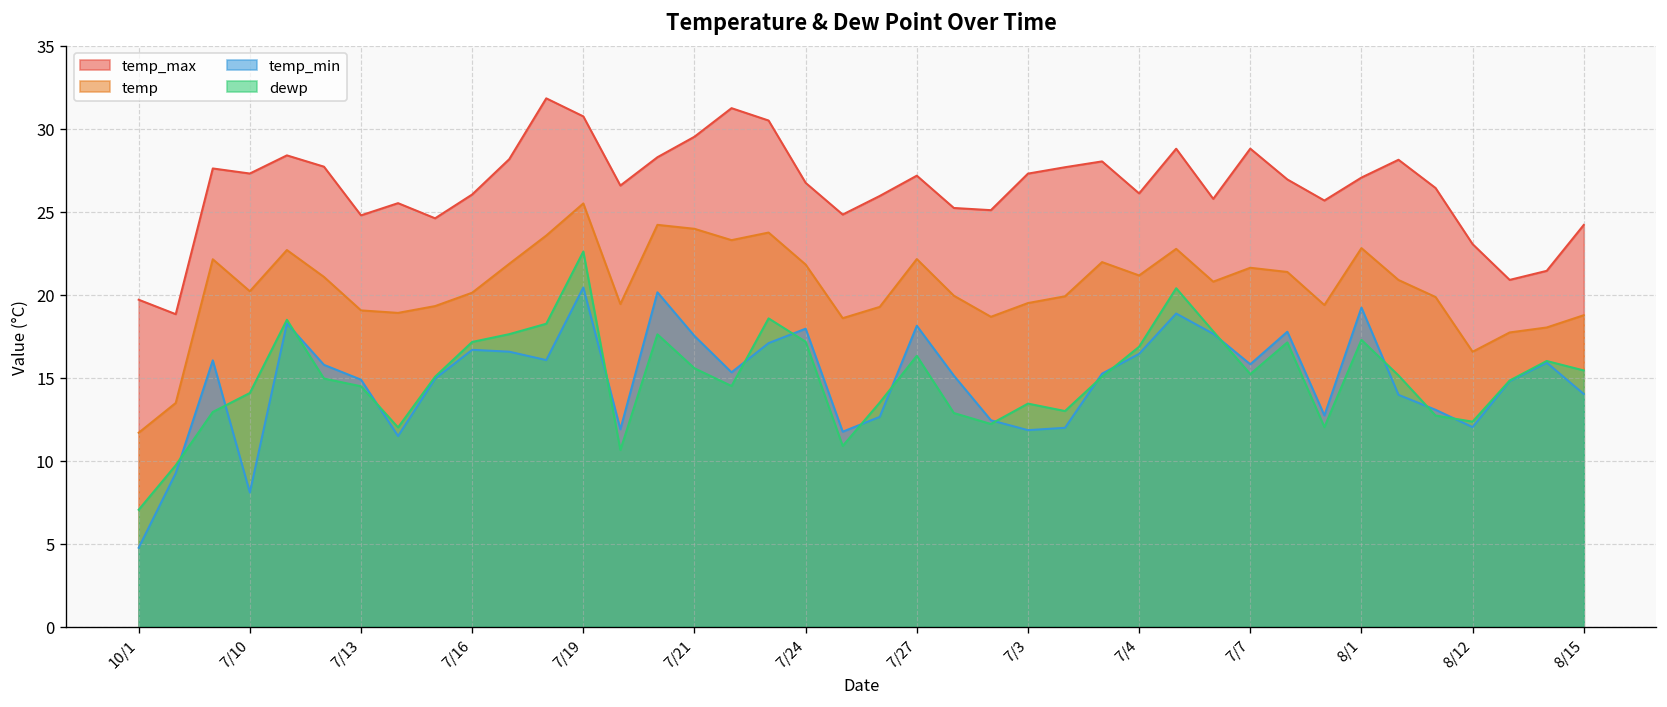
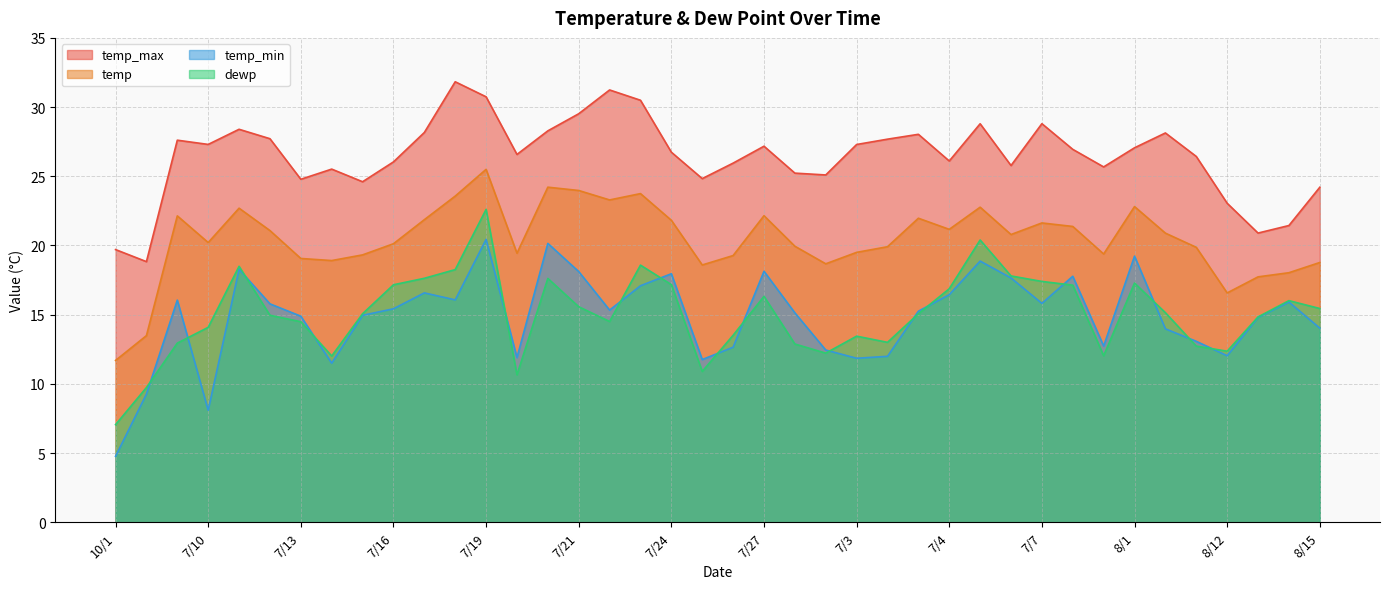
  {
    "temp_min": {
      "10/1": 4.8,
      "7/10": 8.1,
      "7/13": 14.9,
-     "7/16": 16.7,
+     "7/16": 15.4,
      "7/19": 20.4,
-     "7/21": 17.5,
+     "7/21": 18.1,
      "7/24": 18.0,
      "7/27": 18.1,
      "7/3": 11.8,
      "7/4": 16.4,
      "7/7": 15.8,
      "8/1": 19.2,
      "8/12": 12.0,
      "8/15": 14.0
    },
    "dewp": {
      "10/1": 7.1,
      "7/10": 14.1,
      "7/13": 14.5,
      "7/16": 17.2,
      "7/19": 22.6,
      "7/21": 15.6,
      "7/24": 17.2,
      "7/27": 16.3,
      "7/3": 13.4,
      "7/4": 16.9,
-     "7/7": 15.2,
+     "7/7": 17.4,
      "8/1": 17.3,
      "8/12": 12.4,
      "8/15": 15.4
    }
  }
